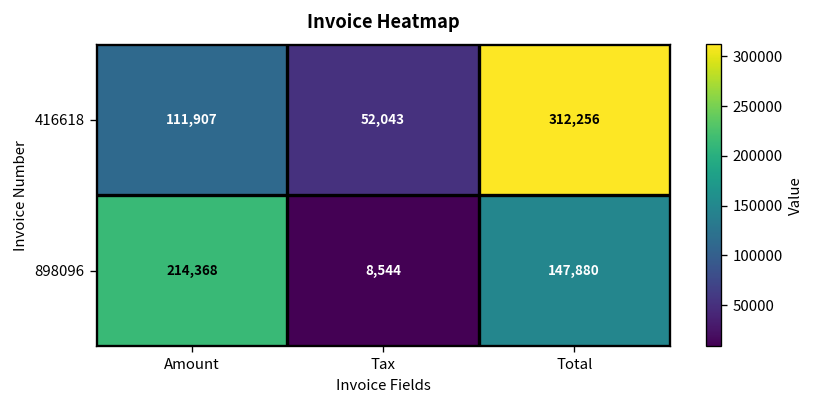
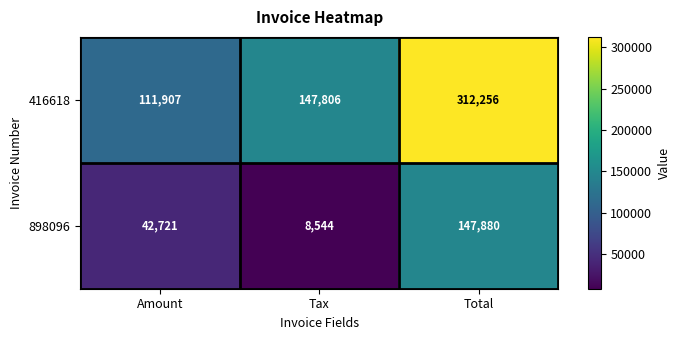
  {
    "416618": {
      "Amount": "111,907",
-     "Tax": "52,043",
+     "Tax": "147,806",
      "Total": "312,256"
    },
    "898096": {
-     "Amount": "214,368",
+     "Amount": "42,721",
      "Tax": "8,544",
      "Total": "147,880"
    }
  }
